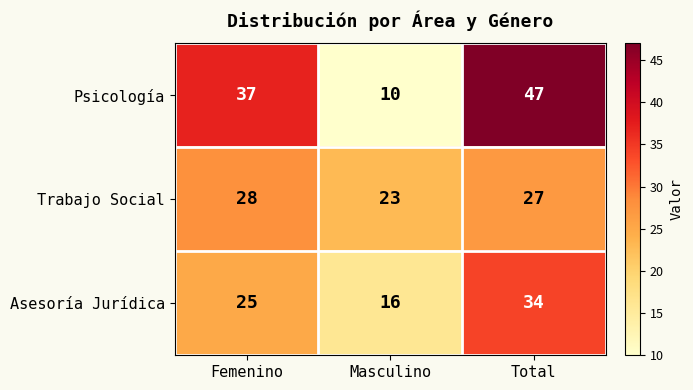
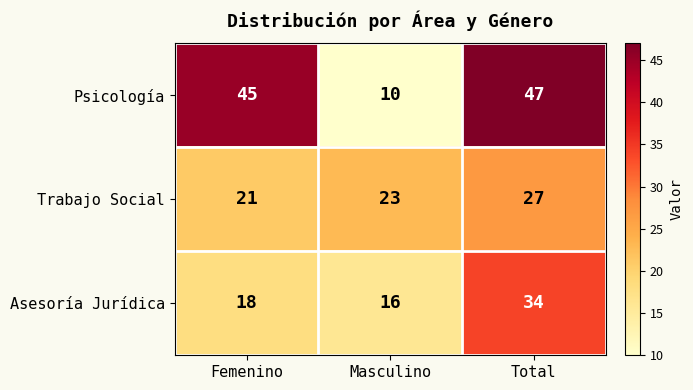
  {
    "Psicología": {
-     "Femenino": 37,
+     "Femenino": 45,
      "Masculino": 10,
      "Total": 47
    },
    "Trabajo Social": {
-     "Femenino": 28,
+     "Femenino": 21,
      "Masculino": 23,
      "Total": 27
    },
    "Asesoría Jurídica": {
-     "Femenino": 25,
+     "Femenino": 18,
      "Masculino": 16,
      "Total": 34
    }
  }
